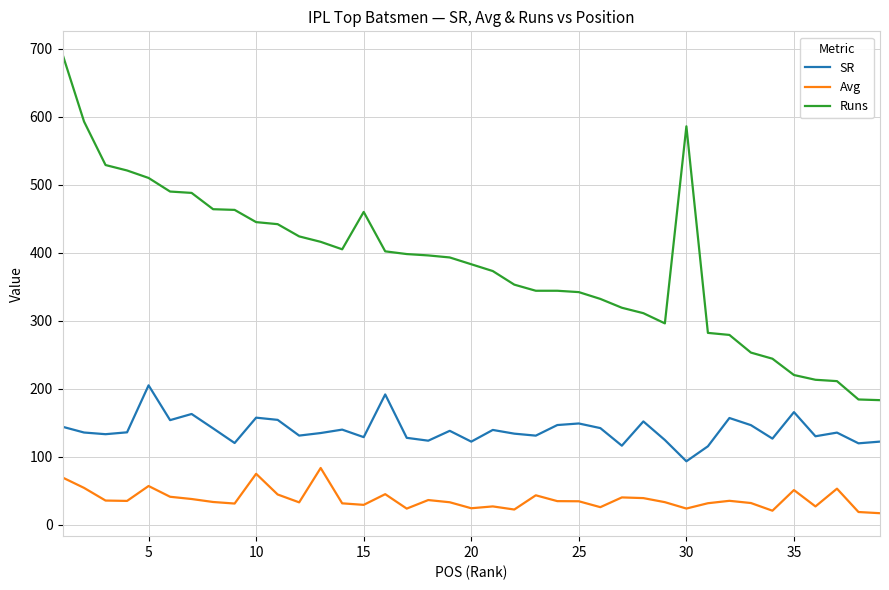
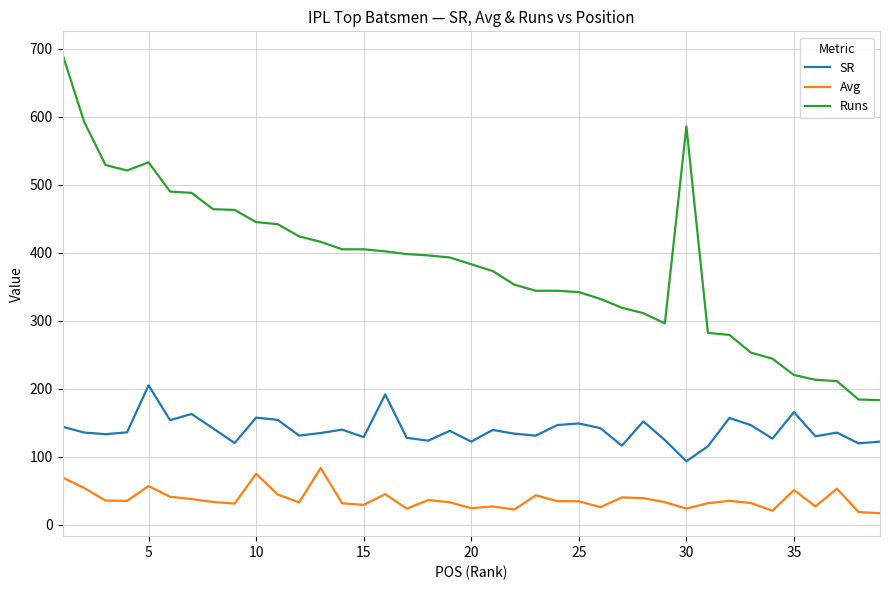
  {
    "SR": {
      "5": 200,
      "10": 160,
      "15": 130,
      "20": 120,
      "25": 150,
      "30": 90,
      "35": 170
    },
    "Avg": {
      "5": 60,
      "10": 70,
      "15": 30,
      "20": 20,
      "25": 30,
      "30": 20,
      "35": 50
    },
    "Runs": {
-     "5": 510,
+     "5": 530,
      "10": 450,
-     "15": 460,
+     "15": 410,
      "20": 380,
      "25": 340,
      "30": 590,
      "35": 220
    }
  }
